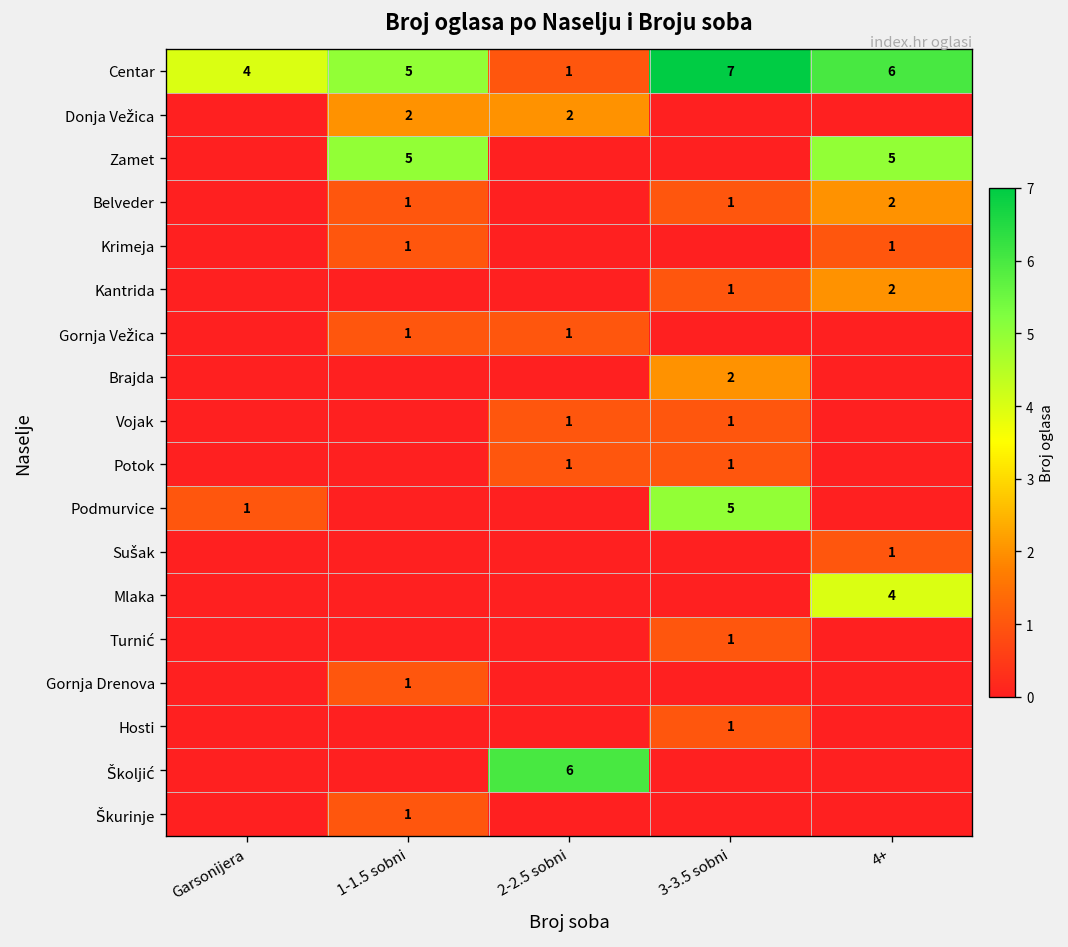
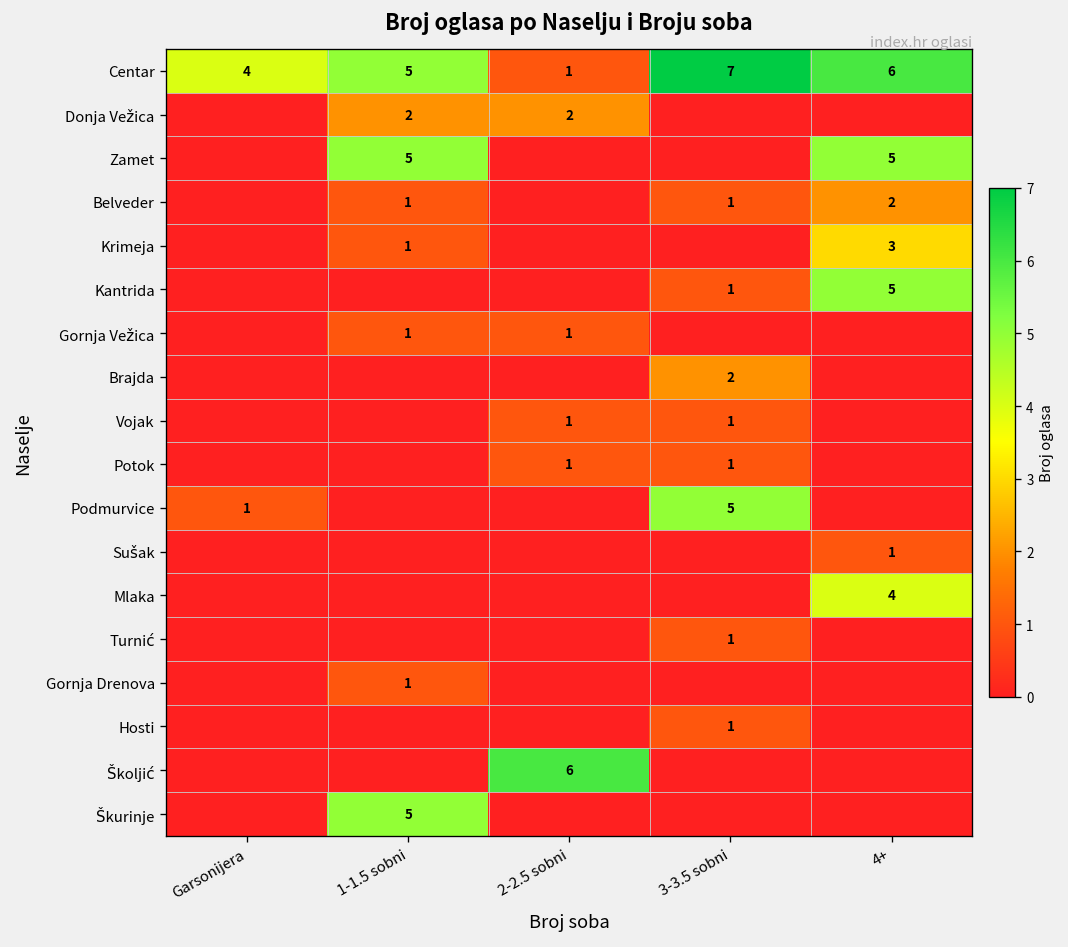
  {
    "Centar": {
      "Garsonijera": 4,
      "1-1.5 sobni": 5,
      "2-2.5 sobni": 1,
      "3-3.5 sobni": 7,
      "4+": 6
    },
    "Donja Vežica": {
      "1-1.5 sobni": 2,
      "2-2.5 sobni": 2
    },
    "Zamet": {
      "1-1.5 sobni": 5,
      "4+": 5
    },
    "Belveder": {
      "1-1.5 sobni": 1,
      "3-3.5 sobni": 1,
      "4+": 2
    },
    "Krimeja": {
      "1-1.5 sobni": 1,
-     "4+": 1
+     "4+": 3
    },
    "Kantrida": {
      "3-3.5 sobni": 1,
-     "4+": 2
+     "4+": 5
    },
    "Gornja Vežica": {
      "1-1.5 sobni": 1,
      "2-2.5 sobni": 1
    },
    "Brajda": {
      "3-3.5 sobni": 2
    },
    "Vojak": {
      "2-2.5 sobni": 1,
      "3-3.5 sobni": 1
    },
    "Potok": {
      "2-2.5 sobni": 1,
      "3-3.5 sobni": 1
    },
    "Podmurvice": {
      "Garsonijera": 1,
      "3-3.5 sobni": 5
    },
    "Sušak": {
      "4+": 1
    },
    "Mlaka": {
      "4+": 4
    },
    "Turnić": {
      "3-3.5 sobni": 1
    },
    "Gornja Drenova": {
      "1-1.5 sobni": 1
    },
    "Hosti": {
      "3-3.5 sobni": 1
    },
    "Školjić": {
      "2-2.5 sobni": 6
    },
    "Škurinje": {
-     "1-1.5 sobni": 1
+     "1-1.5 sobni": 5
    }
  }
